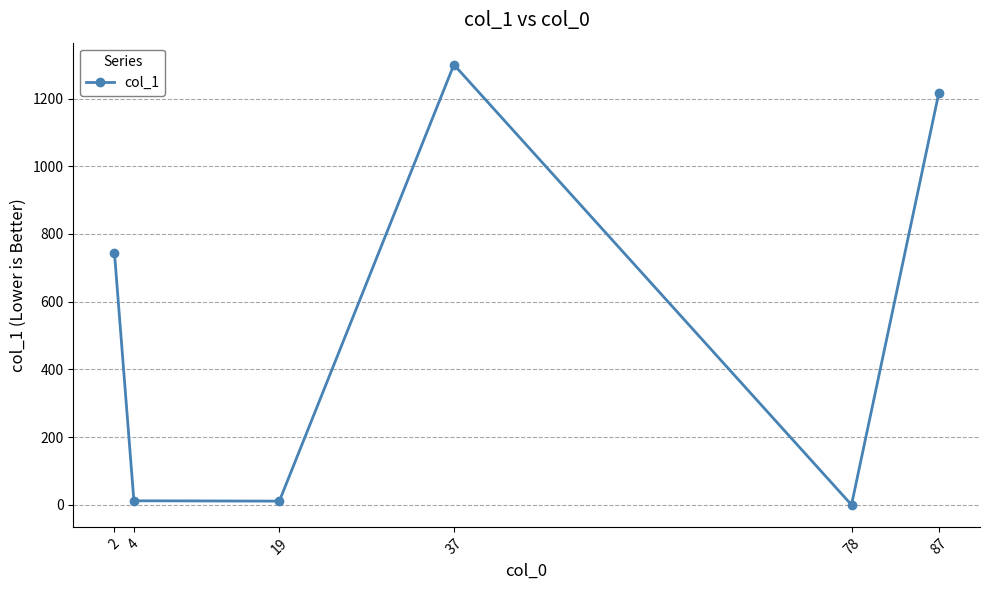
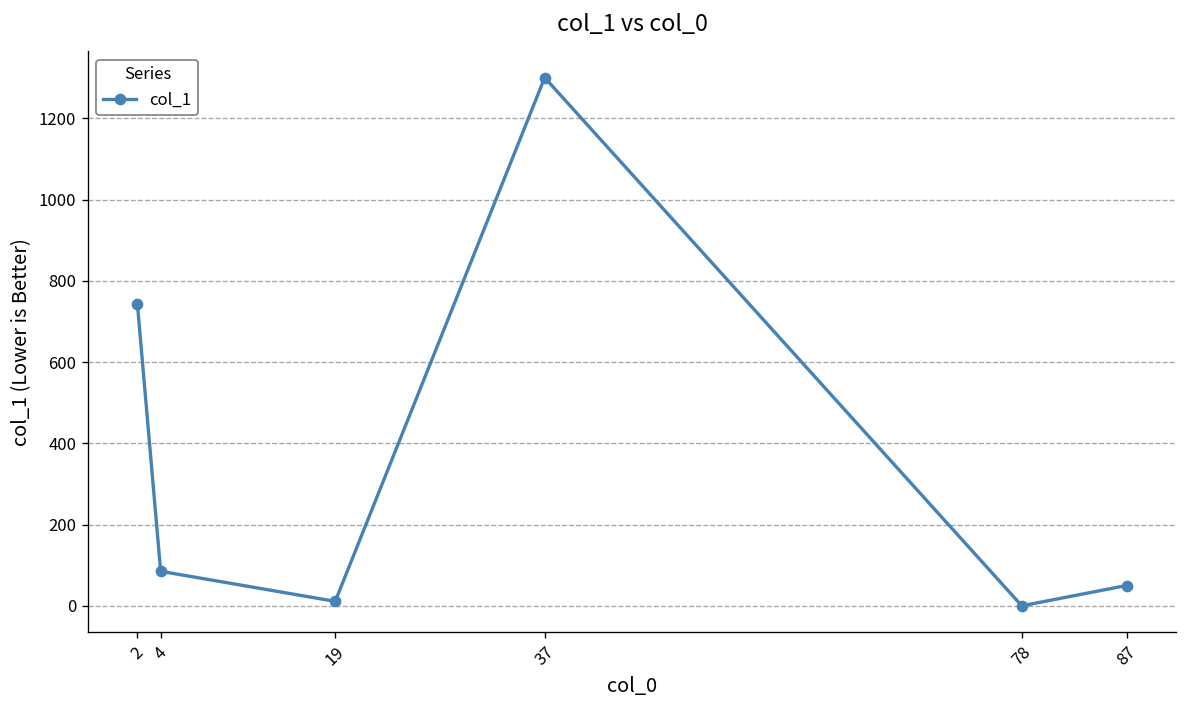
  {
    "2": 740,
-   "4": 10,
+   "4": 90,
    "19": 10,
    "37": 1300,
    "78": 0,
-   "87": 1220
+   "87": 50
  }
